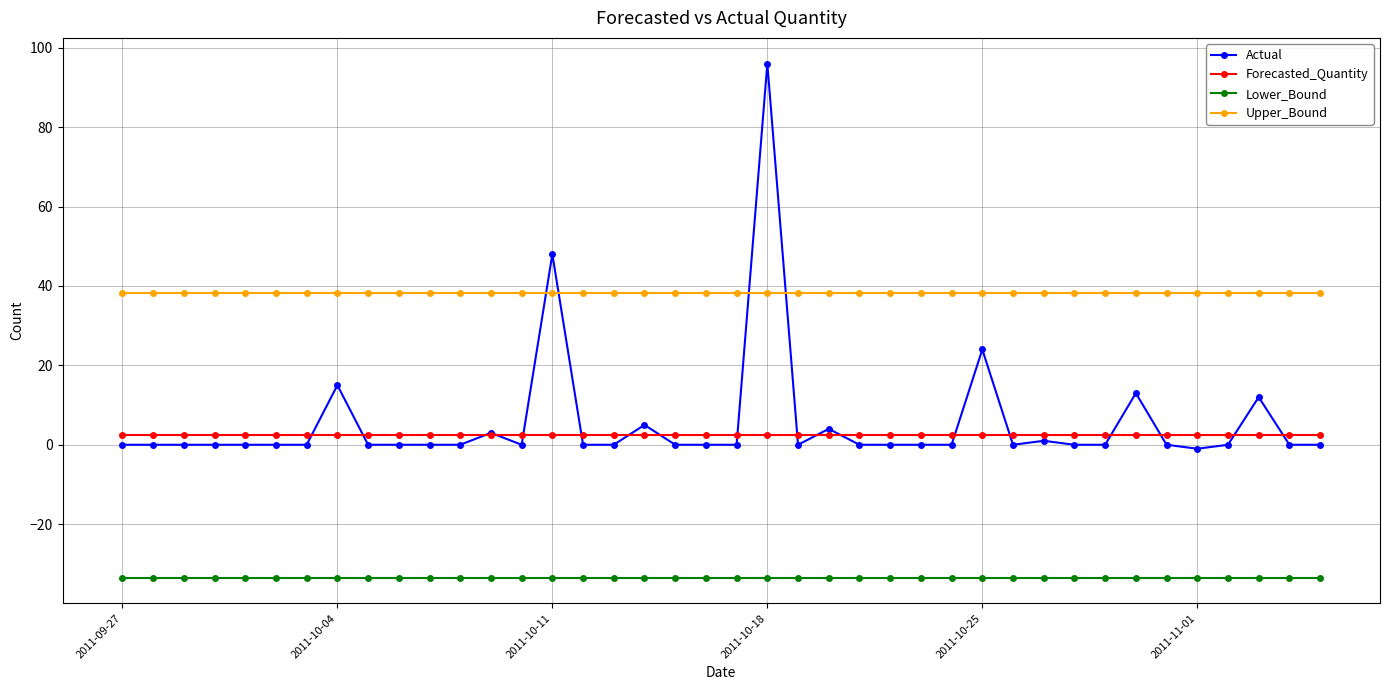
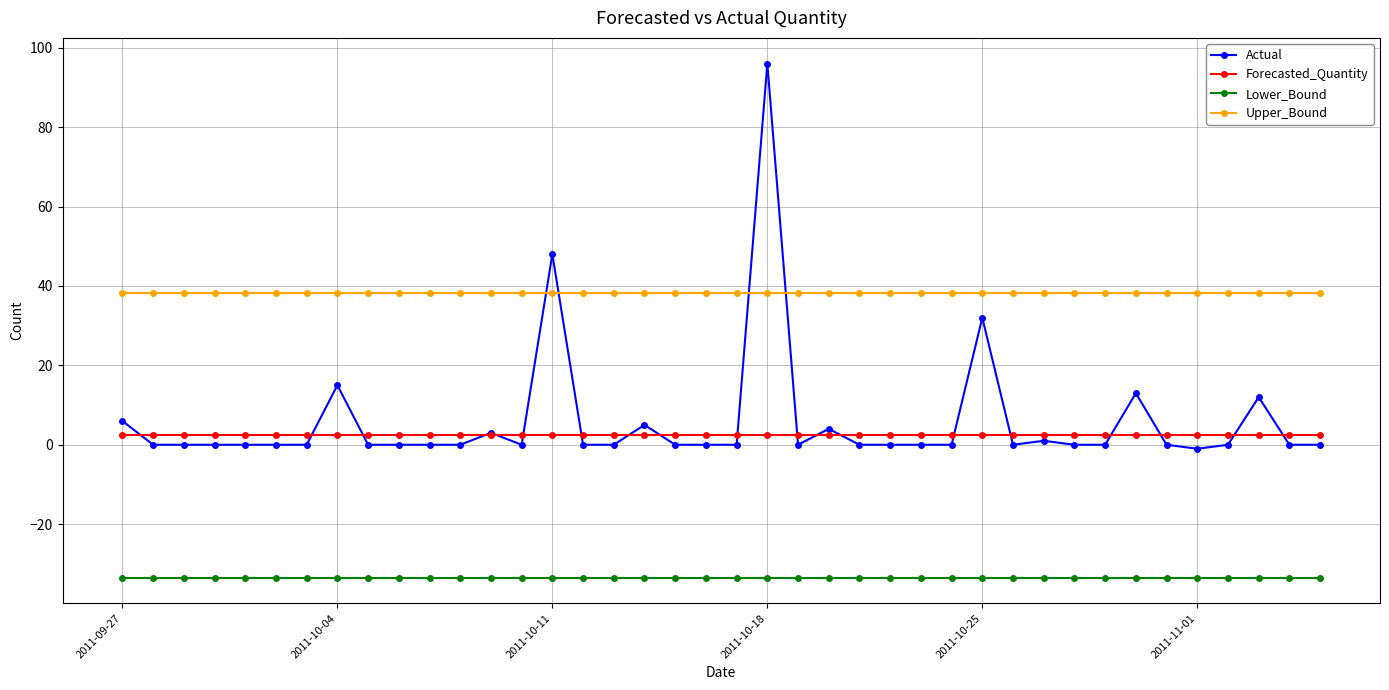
  {
    "Actual": {
-     "2011-09-27": 0,
+     "2011-09-27": 6,
      "2011-10-04": 15,
      "2011-10-11": 48,
      "2011-10-18": 96,
-     "2011-10-25": 24,
+     "2011-10-25": 32,
      "2011-11-01": -1
    },
    "Forecasted_Quantity": {
      "2011-09-27": 2,
      "2011-10-04": 2,
      "2011-10-11": 2,
      "2011-10-18": 2,
      "2011-10-25": 2,
      "2011-11-01": 2
    },
    "Lower_Bound": {
      "2011-09-27": -33,
      "2011-10-04": -33,
      "2011-10-11": -33,
      "2011-10-18": -33,
      "2011-10-25": -33,
      "2011-11-01": -33
    },
    "Upper_Bound": {
      "2011-09-27": 38,
      "2011-10-04": 38,
      "2011-10-11": 38,
      "2011-10-18": 38,
      "2011-10-25": 38,
      "2011-11-01": 38
    }
  }
